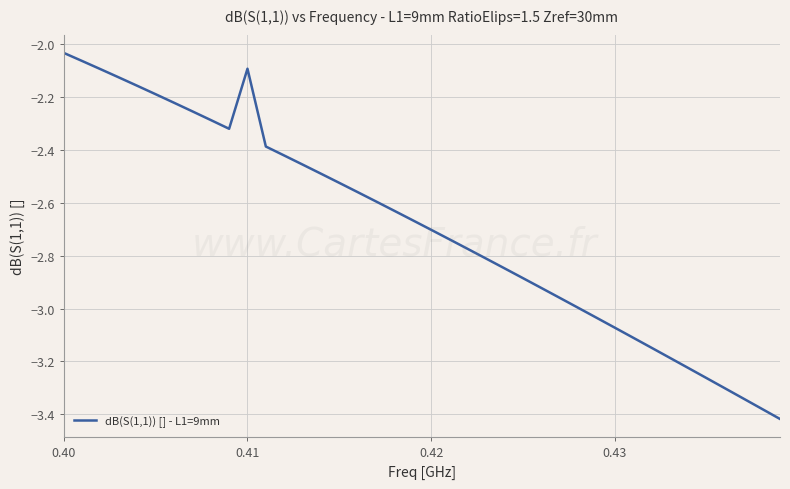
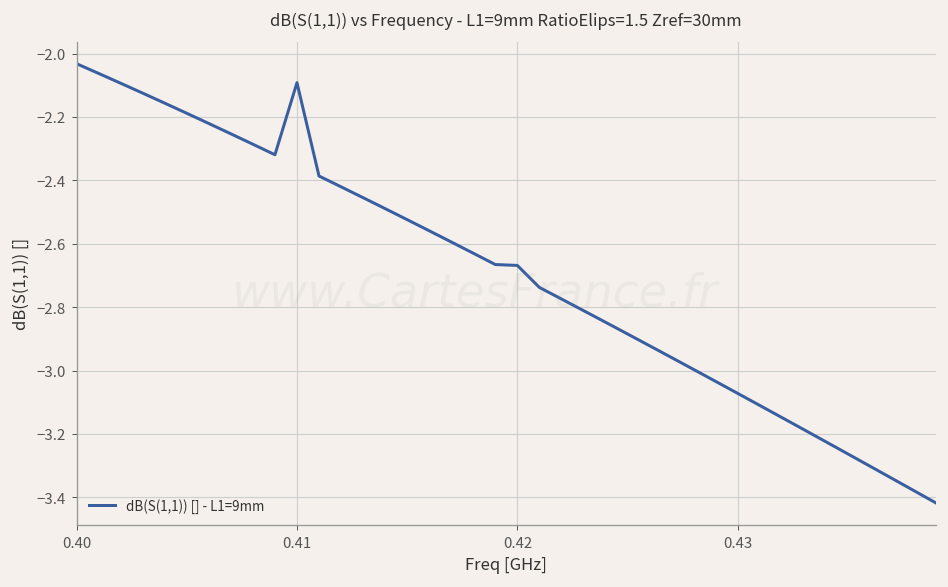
  {
    "0.40": -2.03,
    "0.41": -2.09,
-   "0.42": -2.70,
+   "0.42": -2.67,
    "0.43": -3.07
  }
